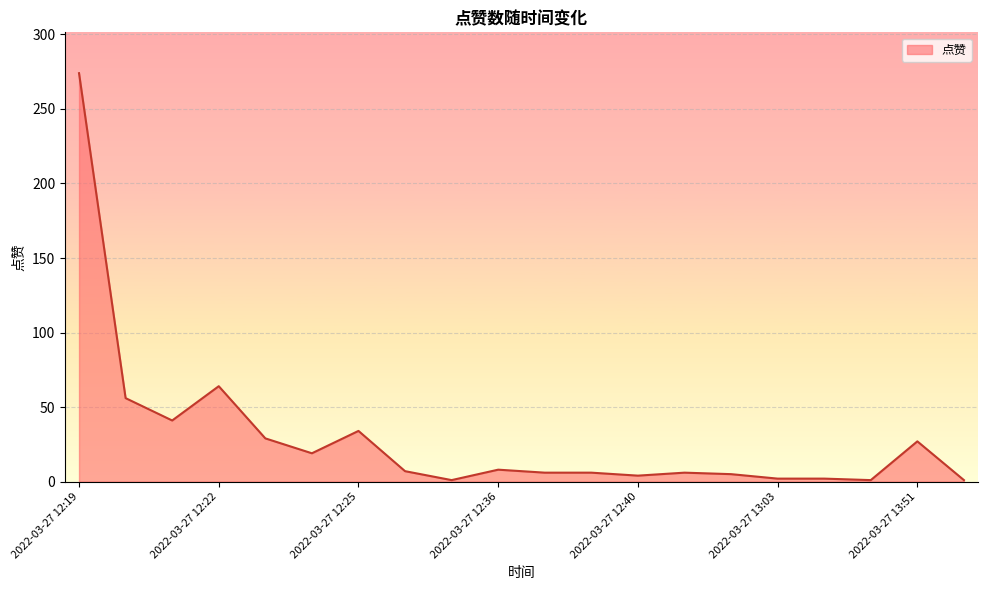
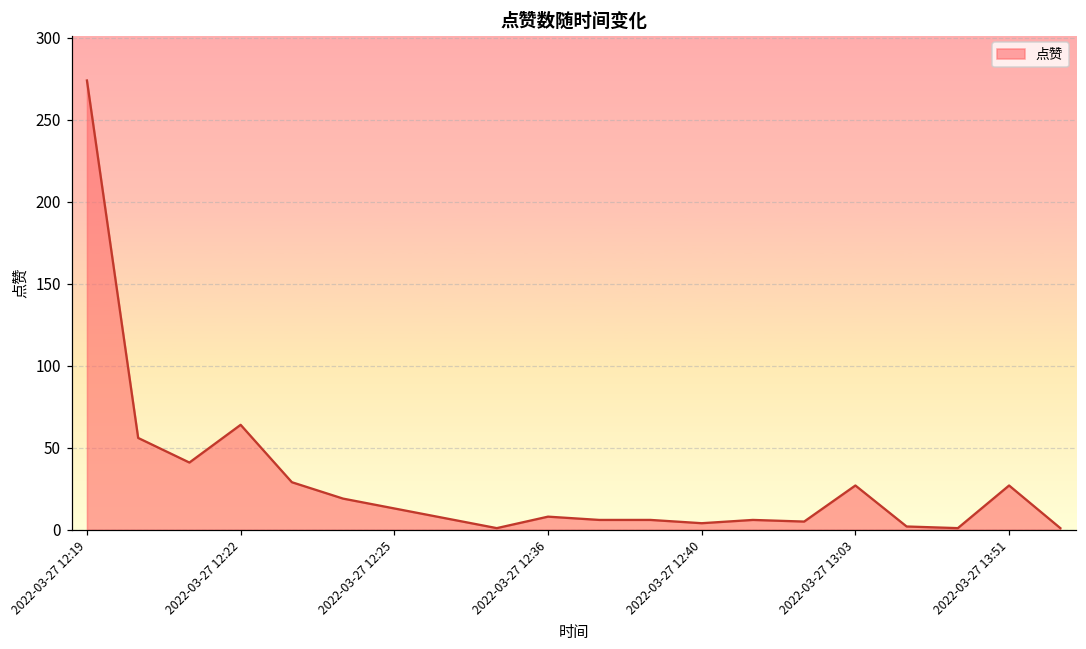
  {
    "2022-03-27 12:19": 274,
    "2022-03-27 12:22": 64,
-   "2022-03-27 12:25": 34,
+   "2022-03-27 12:25": 13,
    "2022-03-27 12:36": 8,
    "2022-03-27 12:40": 4,
-   "2022-03-27 13:03": 2,
+   "2022-03-27 13:03": 27,
    "2022-03-27 13:51": 27
  }
